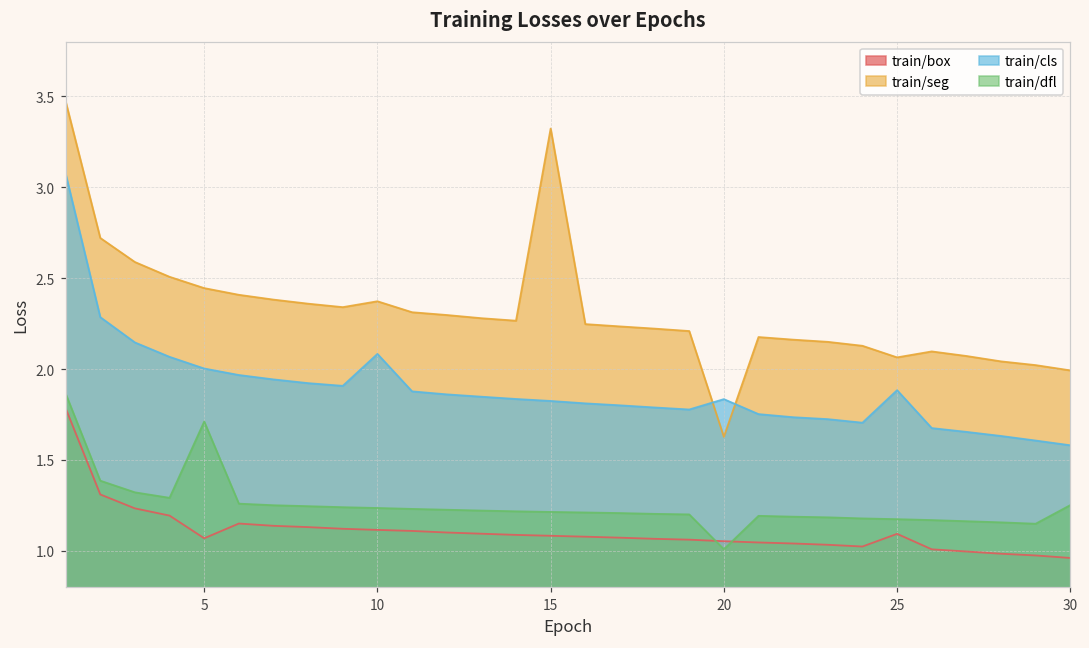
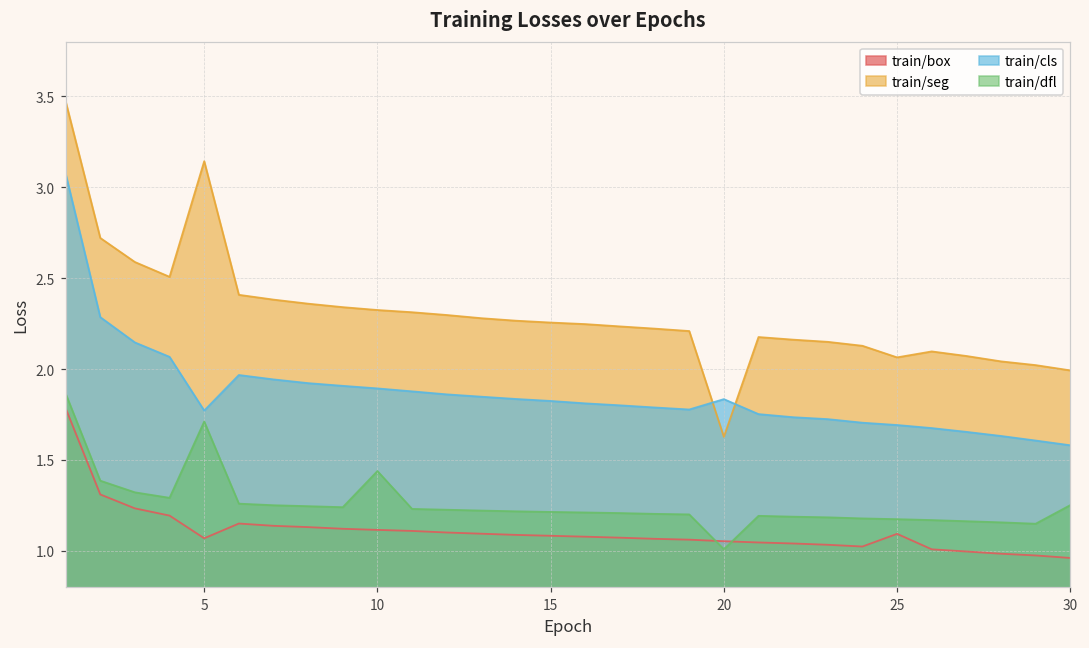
  {
    "train/box": {
      "5": 1.07,
      "10": 1.12,
      "15": 1.08,
      "20": 1.05,
      "25": 1.09,
      "30": 0.96
    },
    "train/seg": {
-     "5": 2.45,
-     "10": 2.37,
-     "15": 3.32,
+     "5": 3.14,
+     "10": 2.32,
+     "15": 2.26,
      "20": 1.63,
      "25": 2.06,
      "30": 1.99
    },
    "train/cls": {
-     "5": 2.00,
-     "10": 2.08,
+     "5": 1.77,
+     "10": 1.89,
      "15": 1.82,
      "20": 1.83,
-     "25": 1.88,
+     "25": 1.69,
      "30": 1.58
    },
    "train/dfl": {
      "5": 1.71,
-     "10": 1.24,
+     "10": 1.44,
      "15": 1.21,
      "20": 1.01,
      "25": 1.17,
      "30": 1.25
    }
  }
